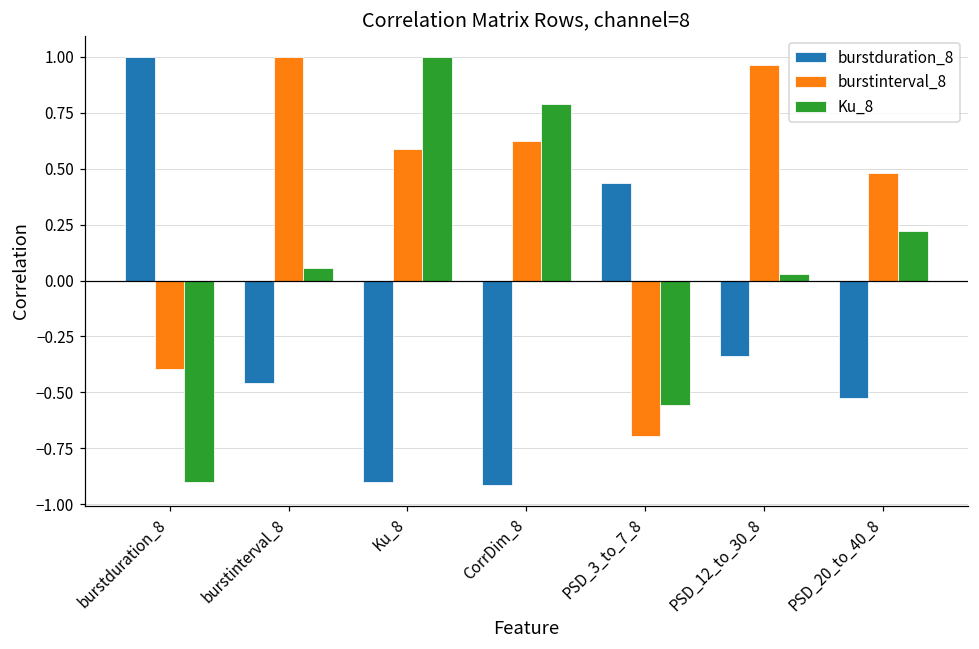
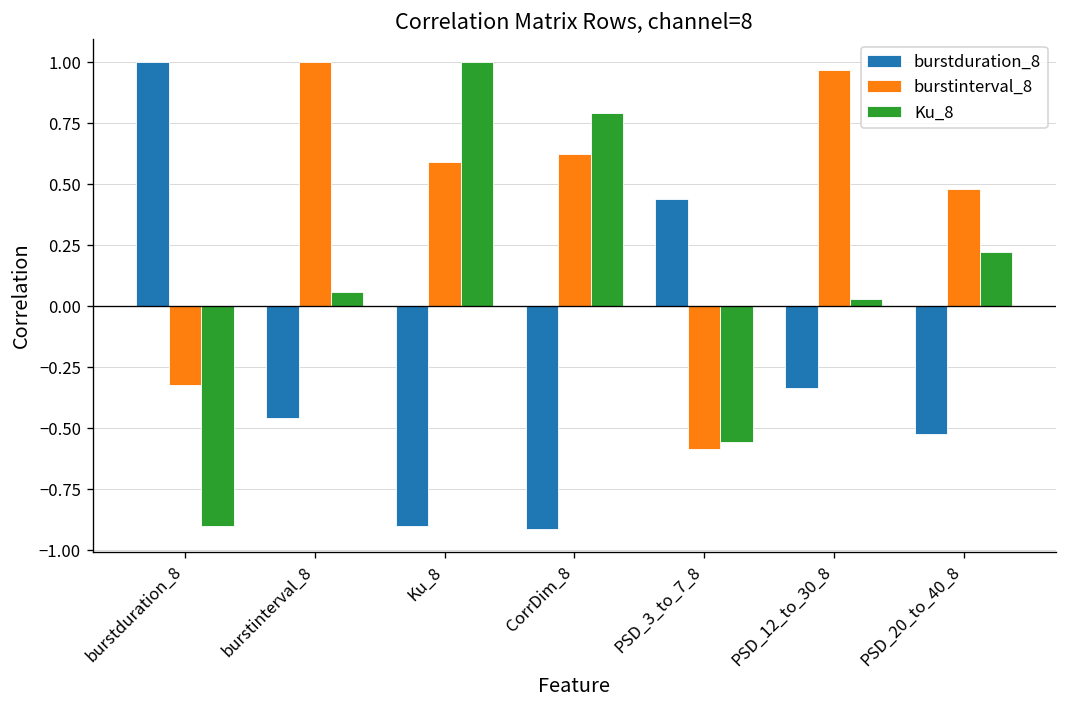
  {
    "burstduration_8": {
      "burstduration_8": 1.00,
      "burstinterval_8": -0.46,
      "Ku_8": -0.90,
      "CorrDim_8": -0.91,
      "PSD_3_to_7_8": 0.44,
      "PSD_12_to_30_8": -0.34,
      "PSD_20_to_40_8": -0.53
    },
    "burstinterval_8": {
-     "burstduration_8": -0.39,
+     "burstduration_8": -0.32,
      "burstinterval_8": 1.00,
      "Ku_8": 0.59,
      "CorrDim_8": 0.62,
-     "PSD_3_to_7_8": -0.70,
+     "PSD_3_to_7_8": -0.59,
      "PSD_12_to_30_8": 0.97,
      "PSD_20_to_40_8": 0.48
    },
    "Ku_8": {
      "burstduration_8": -0.90,
      "burstinterval_8": 0.06,
      "Ku_8": 1.00,
      "CorrDim_8": 0.79,
      "PSD_3_to_7_8": -0.56,
      "PSD_12_to_30_8": 0.03,
      "PSD_20_to_40_8": 0.22
    }
  }
